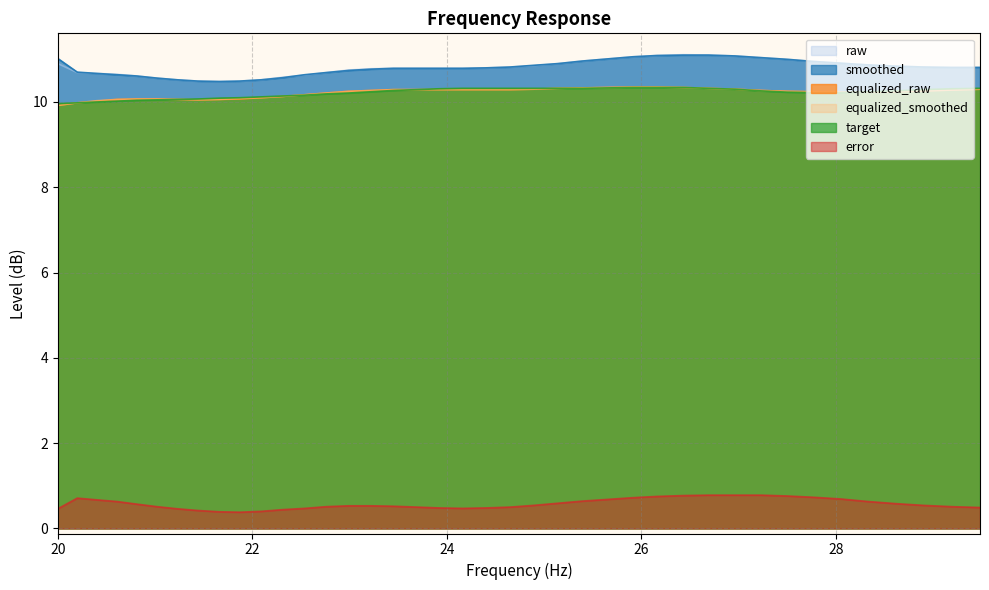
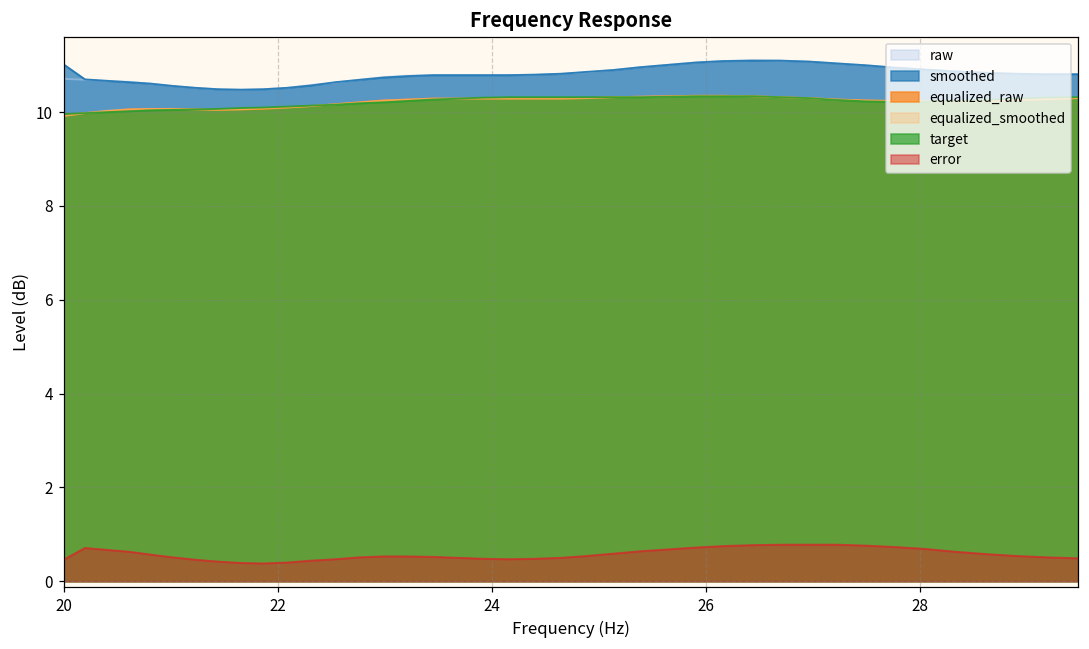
  {
    "raw": {
-     "20": 10.9
+     "20": 10.7
    },
    "smoothed": {
      "20": 11.0
    },
    "error": {
      "20": 0.5
    }
  }
